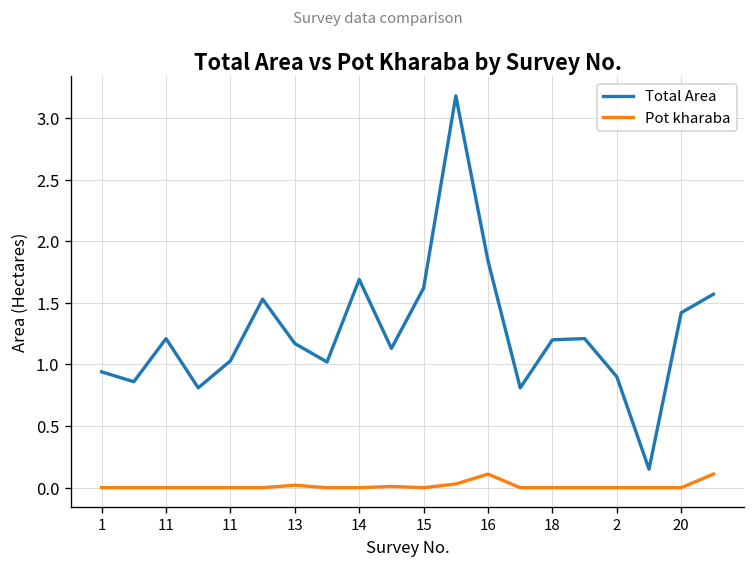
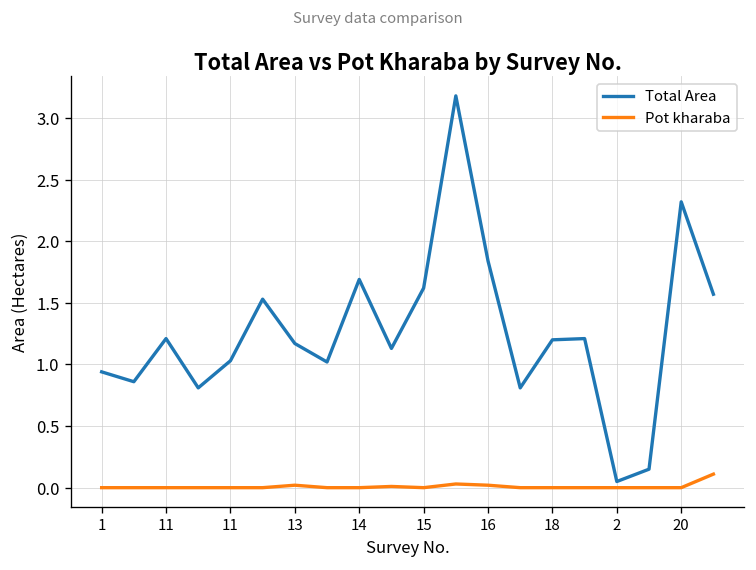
  {
    "Total Area": {
      "14": 1.69,
      "16": 1.84,
      "18": 1.20,
-     "2": 0.90,
-     "20": 1.42
+     "2": 0.05,
+     "20": 2.32
    },
    "Pot kharaba": {
      "14": 0.00,
-     "16": 0.11,
+     "16": 0.02,
      "18": 0.00,
      "2": 0.00,
      "20": 0.00
    }
  }
